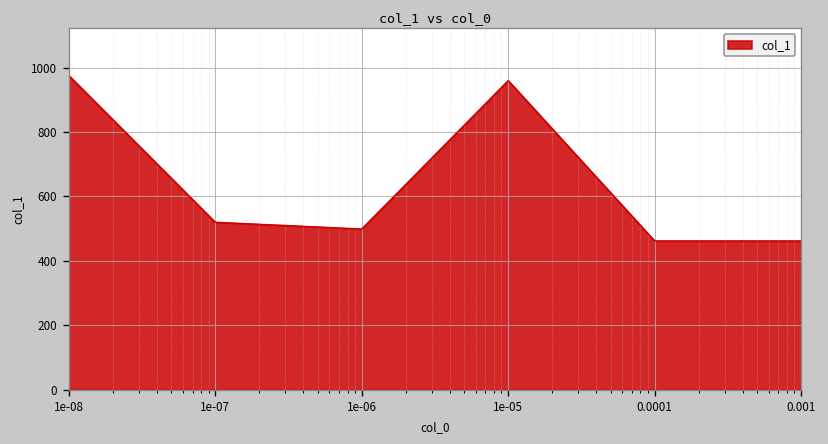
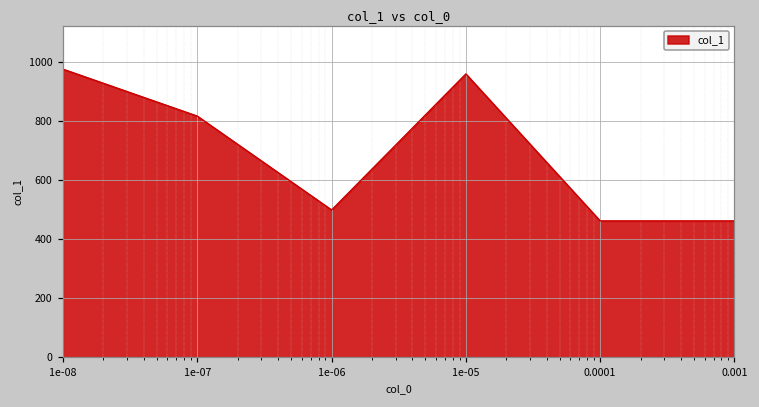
  {
    "1e-08": 980,
-   "1e-07": 520,
+   "1e-07": 820,
    "1e-06": 500,
    "1e-05": 960,
    "0.0001": 460,
    "0.001": 460
  }
